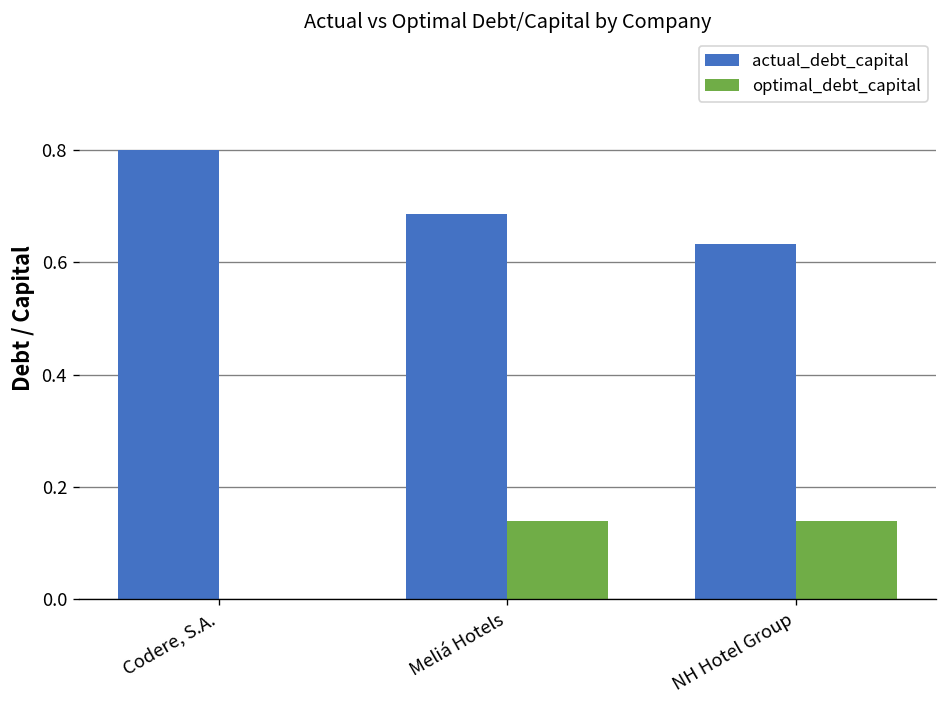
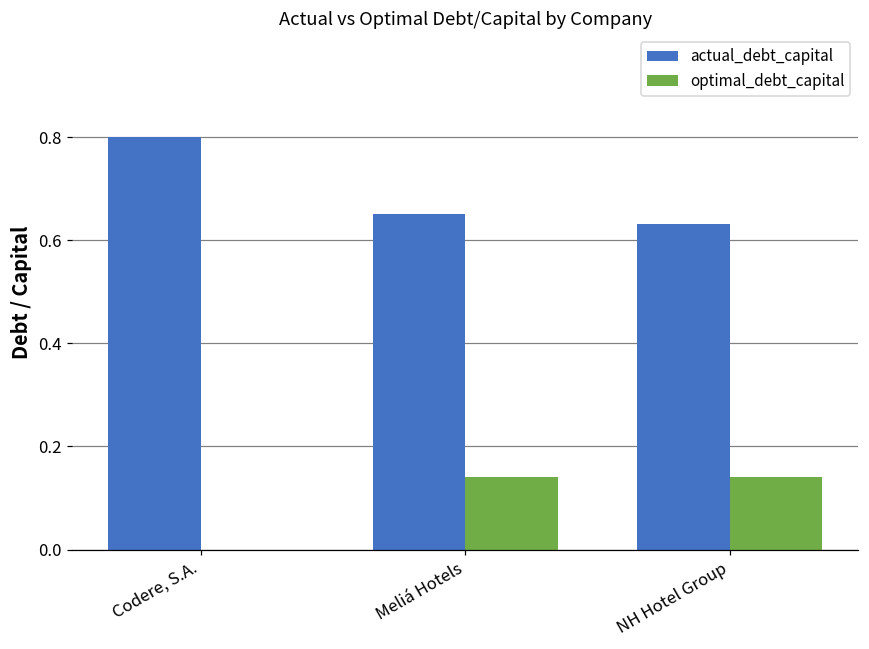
  {
    "actual_debt_capital": {
      "Codere, S.A.": 0.80,
-     "Meliá Hotels": 0.69,
+     "Meliá Hotels": 0.65,
      "NH Hotel Group": 0.63
    },
    "optimal_debt_capital": {
      "Codere, S.A.": 0.00,
      "Meliá Hotels": 0.14,
      "NH Hotel Group": 0.14
    }
  }
